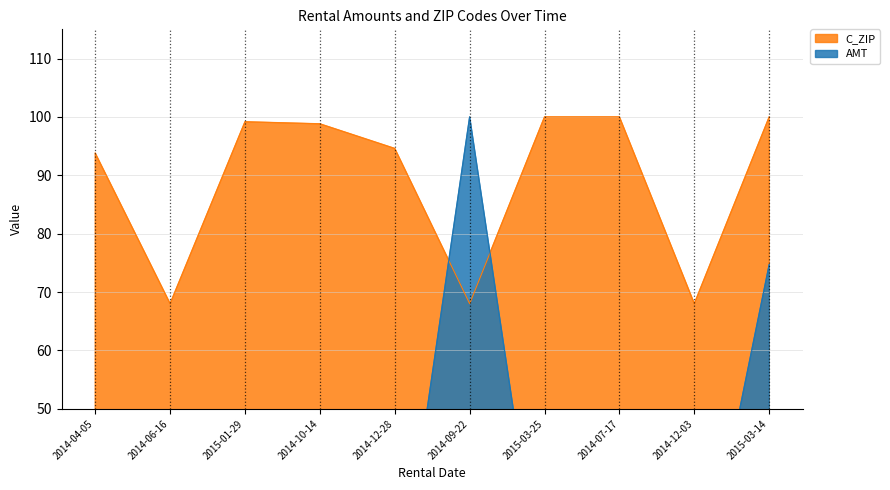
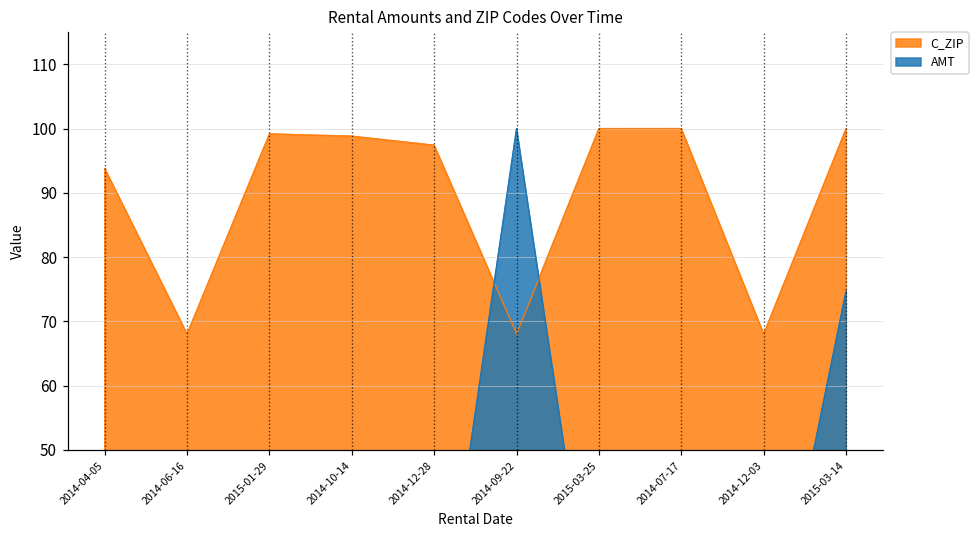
  {
    "C_ZIP": {
      "2014-04-05": 94,
      "2014-06-16": 68,
      "2015-01-29": 99,
      "2014-10-14": 99,
-     "2014-12-28": 95,
+     "2014-12-28": 97,
      "2014-09-22": 68,
      "2015-03-25": 100,
      "2014-07-17": 100,
      "2014-12-03": 68,
      "2015-03-14": 100
    },
    "AMT": {
      "2014-09-22": 100,
      "2015-03-14": 75
    }
  }
